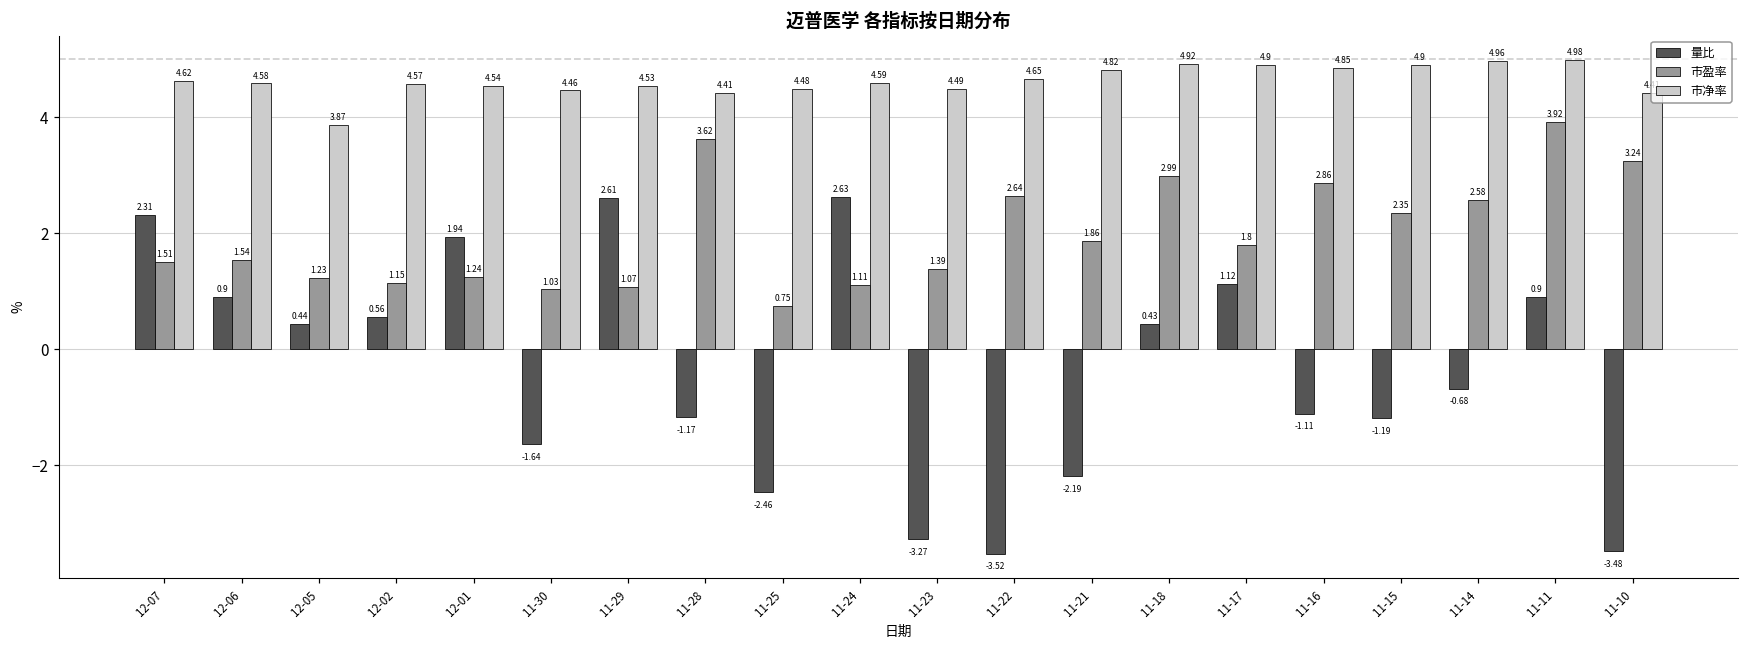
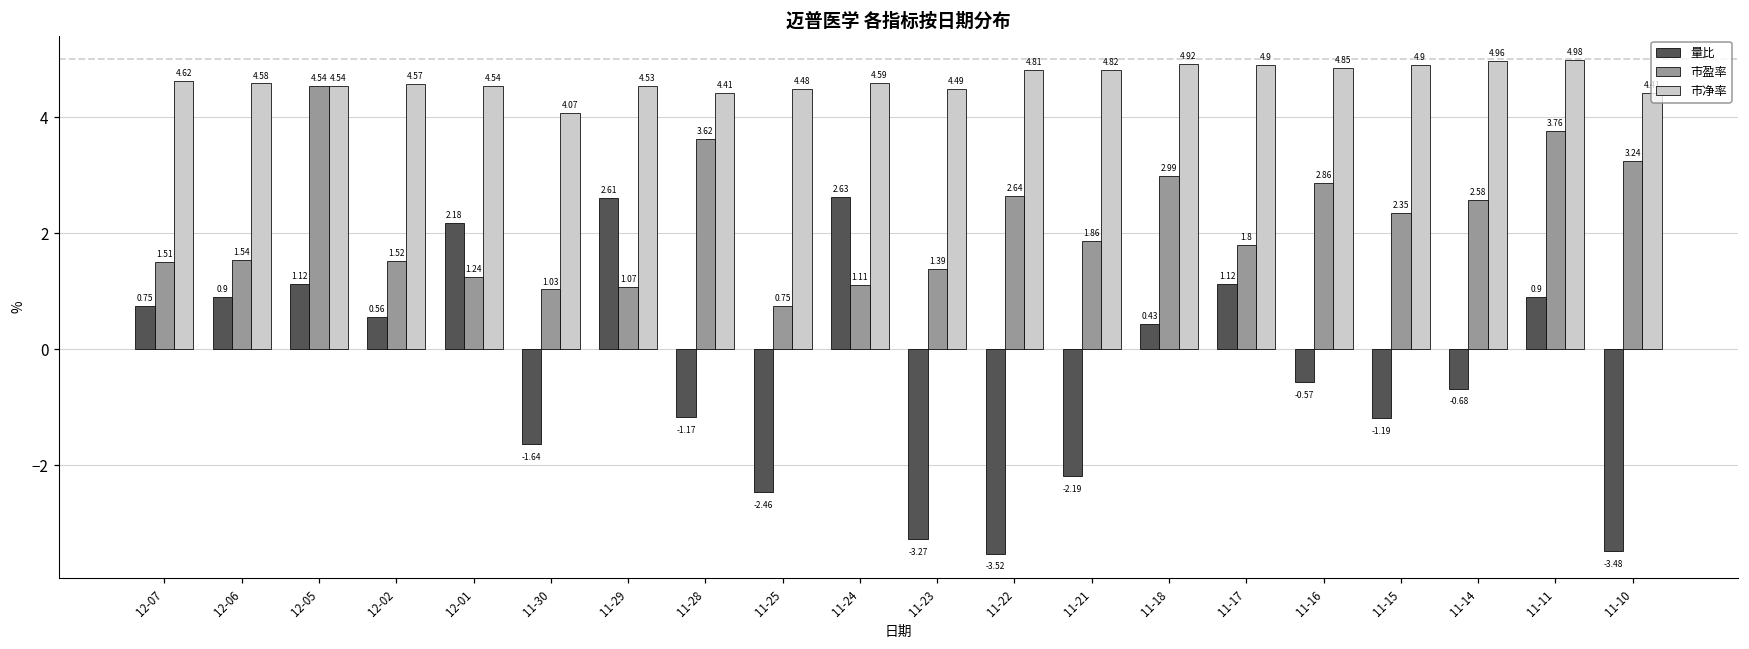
  {
    "量比": {
-     "12-07": 2.31,
+     "12-07": 0.75,
      "12-06": 0.9,
-     "12-05": 0.44,
+     "12-05": 1.12,
      "12-02": 0.56,
-     "12-01": 1.94,
+     "12-01": 2.18,
      "11-30": -1.64,
      "11-29": 2.61,
      "11-28": -1.17,
      "11-25": -2.46,
      "11-24": 2.63,
      "11-23": -3.27,
      "11-22": -3.52,
      "11-21": -2.19,
      "11-18": 0.43,
      "11-17": 1.12,
-     "11-16": -1.11,
+     "11-16": -0.57,
      "11-15": -1.19,
      "11-14": -0.68,
      "11-11": 0.9,
      "11-10": -3.48
    },
    "市盈率": {
      "12-07": 1.51,
      "12-06": 1.54,
-     "12-05": 1.23,
-     "12-02": 1.15,
+     "12-05": 4.54,
+     "12-02": 1.52,
      "12-01": 1.24,
      "11-30": 1.03,
      "11-29": 1.07,
      "11-28": 3.62,
      "11-25": 0.75,
      "11-24": 1.11,
      "11-23": 1.39,
      "11-22": 2.64,
      "11-21": 1.86,
      "11-18": 2.99,
      "11-17": 1.8,
      "11-16": 2.86,
      "11-15": 2.35,
      "11-14": 2.58,
-     "11-11": 3.92,
+     "11-11": 3.76,
      "11-10": 3.24
    },
    "市净率": {
      "12-07": 4.62,
      "12-06": 4.58,
-     "12-05": 3.87,
+     "12-05": 4.54,
      "12-02": 4.57,
      "12-01": 4.54,
-     "11-30": 4.46,
+     "11-30": 4.07,
      "11-29": 4.53,
      "11-28": 4.41,
      "11-25": 4.48,
      "11-24": 4.59,
      "11-23": 4.49,
-     "11-22": 4.65,
+     "11-22": 4.81,
      "11-21": 4.82,
      "11-18": 4.92,
      "11-17": 4.9,
      "11-16": 4.85,
      "11-15": 4.9,
      "11-14": 4.96,
      "11-11": 4.98
    }
  }
